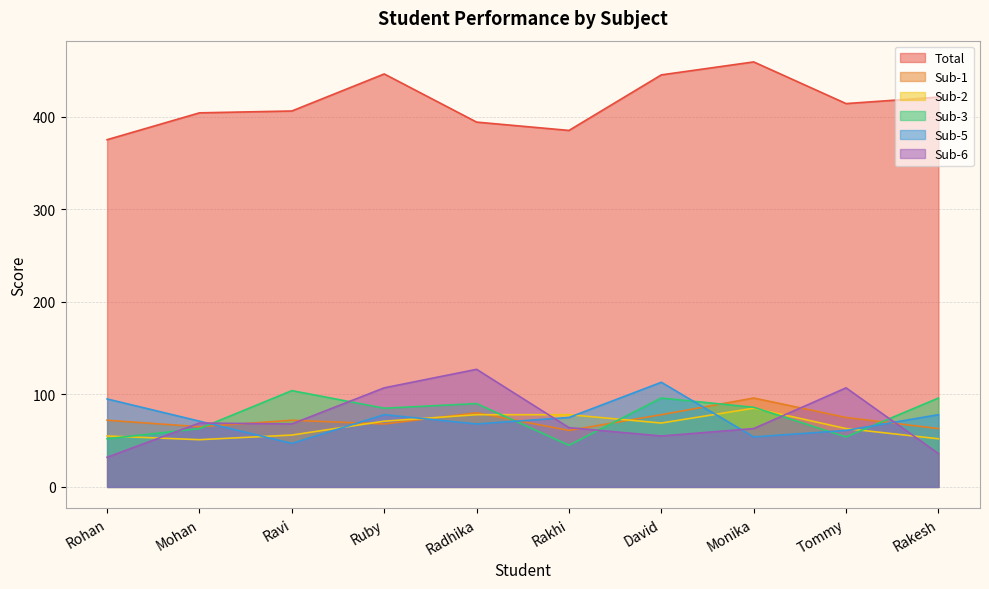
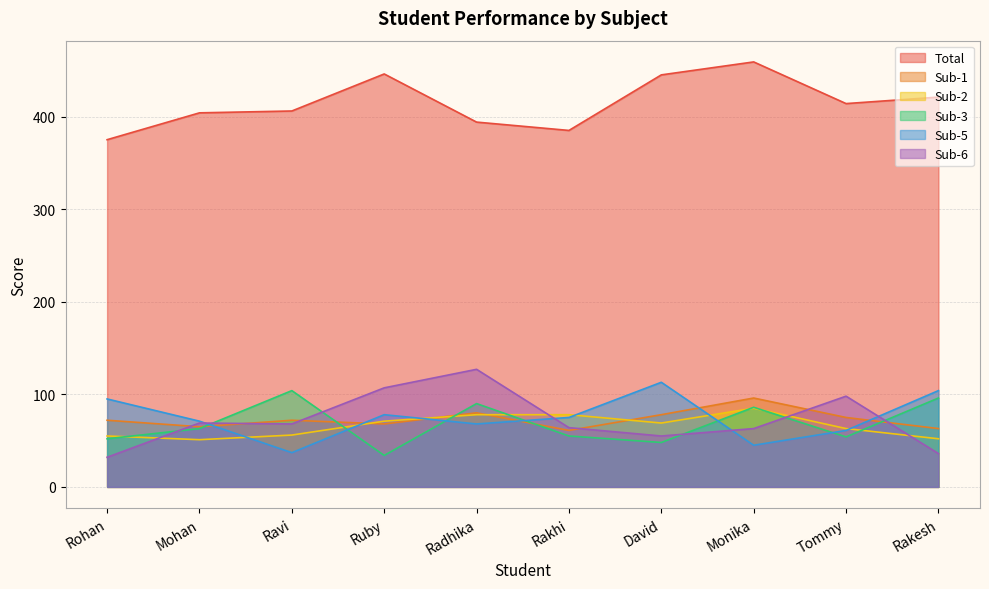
  {
    "Sub-3": {
      "Rohan": 50,
      "Ravi": 100,
-     "Ruby": 90,
+     "Ruby": 30,
      "Radhika": 90,
-     "Rakhi": 50,
-     "David": 100,
+     "Rakhi": 60,
+     "David": 50,
      "Tommy": 50,
      "Rakesh": 100
    },
    "Sub-5": {
      "Rohan": 100,
-     "Ravi": 50,
+     "Ravi": 40,
      "Ruby": 80,
      "Radhika": 70,
      "Rakhi": 80,
      "David": 110,
-     "Monika": 54,
-     "Rakesh": 80
+     "Monika": 45,
+     "Rakesh": 100
    },
    "Sub-6": {
      "Rohan": 30,
      "Ravi": 70,
      "Ruby": 110,
      "Radhika": 130,
      "Rakhi": 60,
      "David": 60,
      "Monika": 60,
-     "Tommy": 110,
+     "Tommy": 100,
      "Rakesh": 40
    }
  }
